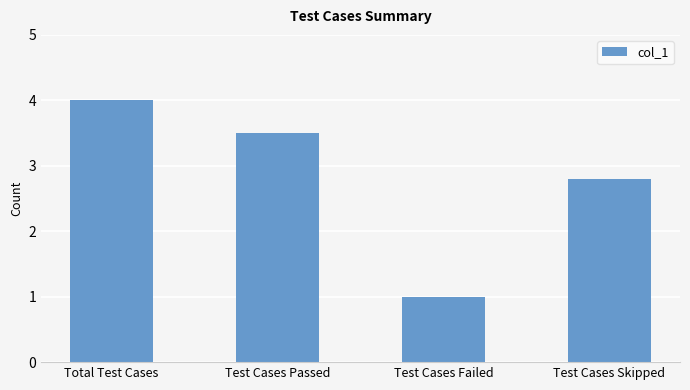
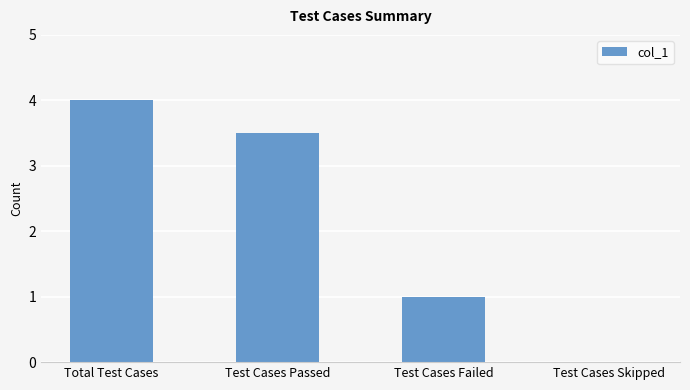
  {
    "Total Test Cases": 4.0,
    "Test Cases Passed": 3.5,
    "Test Cases Failed": 1.0,
-   "Test Cases Skipped": 2.8
+   "Test Cases Skipped": 0.0
  }
